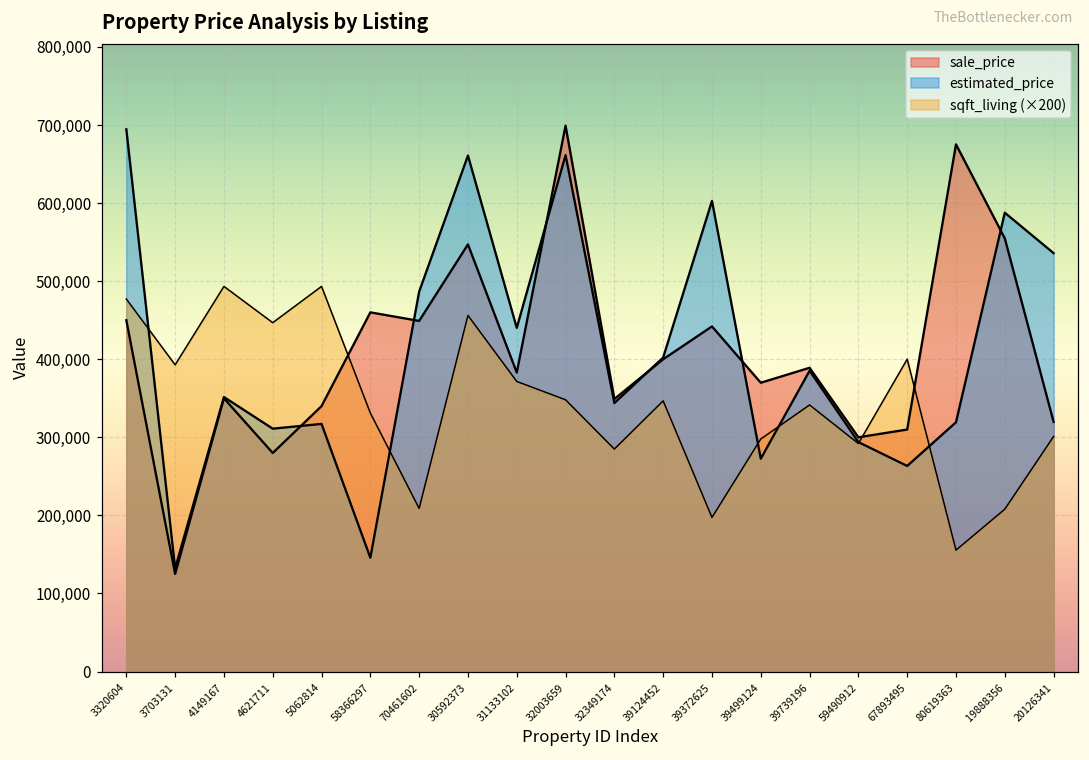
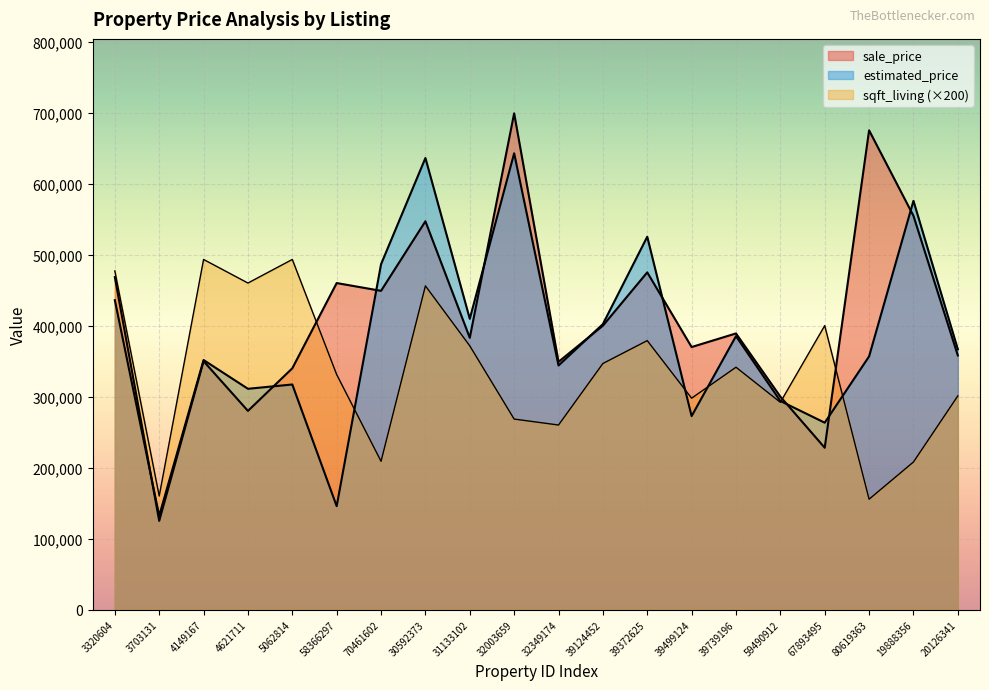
  {
    "sale_price": {
-     "3320604": "450,000",
+     "3320604": "470,000",
      "3703131": "130,000",
      "4621711": "280,000",
      "5062814": "340,000",
      "58366297": "460,000",
      "70461602": "450,000",
      "30592373": "550,000",
      "31133102": "380,000",
      "32003659": "700,000",
      "32349174": "350,000",
-     "39372625": "440,000",
+     "39372625": "480,000",
      "39499124": "370,000",
      "39739196": "390,000",
      "59490912": "300,000",
-     "67893495": "310,000",
+     "67893495": "230,000",
      "80619363": "680,000",
      "19888356": "550,000",
-     "20126341": "320,000"
+     "20126341": "360,000"
    },
    "estimated_price": {
-     "3320604": "690,000",
+     "3320604": "440,000",
      "3703131": "130,000",
      "4621711": "310,000",
      "5062814": "320,000",
      "58366297": "150,000",
      "70461602": "490,000",
-     "30592373": "660,000",
-     "31133102": "440,000",
-     "32003659": "660,000",
+     "30592373": "640,000",
+     "31133102": "410,000",
+     "32003659": "640,000",
      "32349174": "340,000",
-     "39372625": "600,000",
+     "39372625": "530,000",
      "39499124": "270,000",
      "39739196": "390,000",
      "67893495": "260,000",
-     "80619363": "320,000",
-     "19888356": "590,000",
-     "20126341": "540,000"
+     "80619363": "360,000",
+     "19888356": "580,000",
+     "20126341": "370,000"
    },
    "sqft_living (×200)": {
      "3320604": "480,000",
-     "3703131": "390,000",
+     "3703131": "160,000",
      "4149167": "490,000",
-     "4621711": "450,000",
+     "4621711": "460,000",
      "5062814": "490,000",
      "58366297": "330,000",
      "70461602": "210,000",
      "30592373": "460,000",
      "31133102": "370,000",
-     "32003659": "350,000",
-     "32349174": "280,000",
+     "32003659": "270,000",
+     "32349174": "260,000",
      "39124452": "350,000",
-     "39372625": "200,000",
+     "39372625": "380,000",
      "39499124": "300,000",
      "39739196": "340,000",
      "67893495": "400,000",
      "80619363": "160,000",
      "19888356": "210,000",
      "20126341": "300,000"
    }
  }
